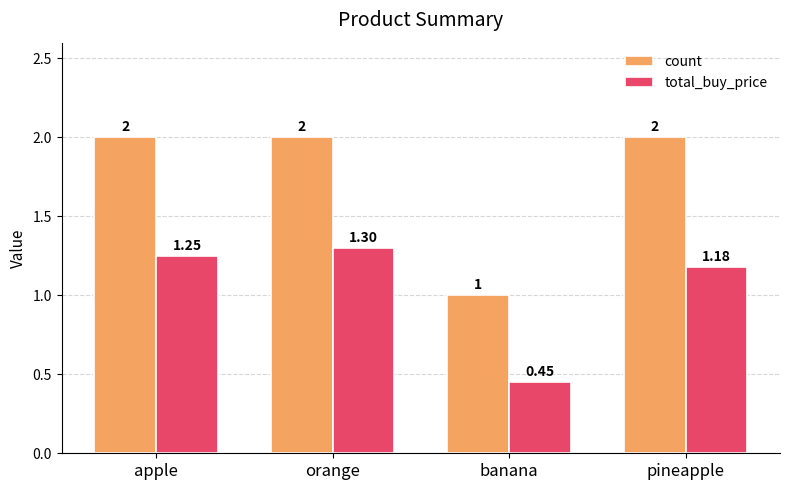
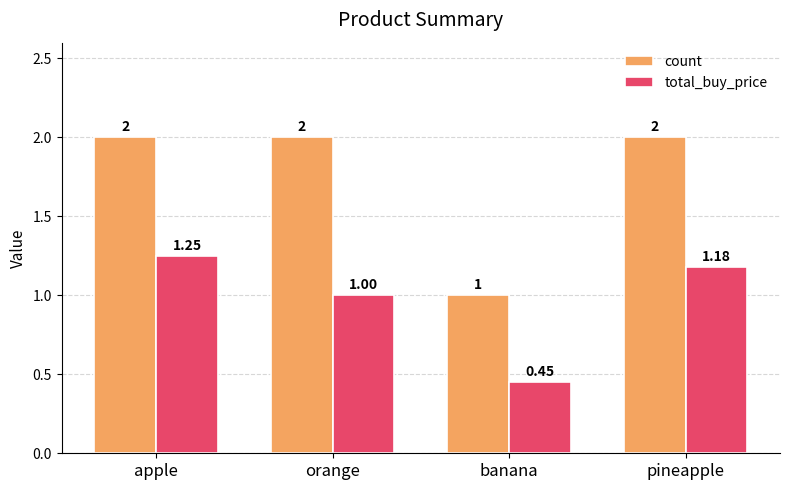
  {
    "count": {
      "apple": 2,
      "orange": 2,
      "banana": 1,
      "pineapple": 2
    },
    "total_buy_price": {
      "apple": 1.25,
-     "orange": 1.30,
+     "orange": 1.00,
      "banana": 0.45,
      "pineapple": 1.18
    }
  }
